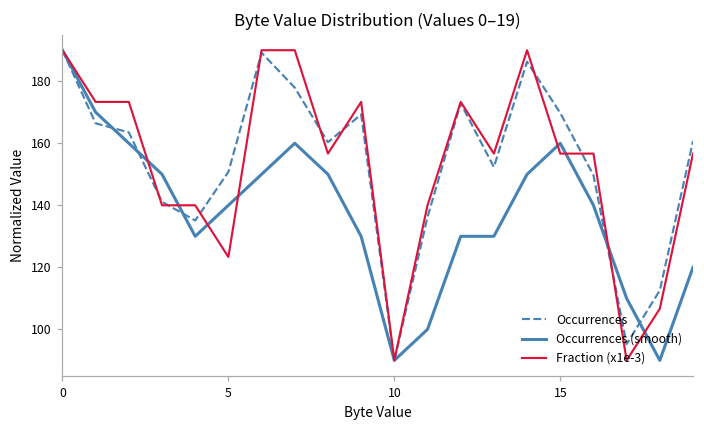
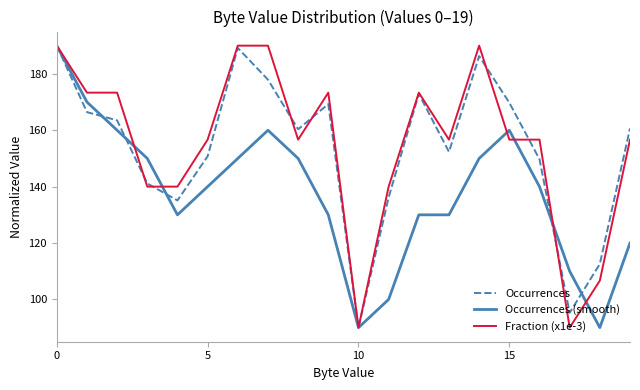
  {
    "Fraction (x1e-3)": {
-     "5": 123,
+     "5": 157,
      "15": 157
    }
  }
